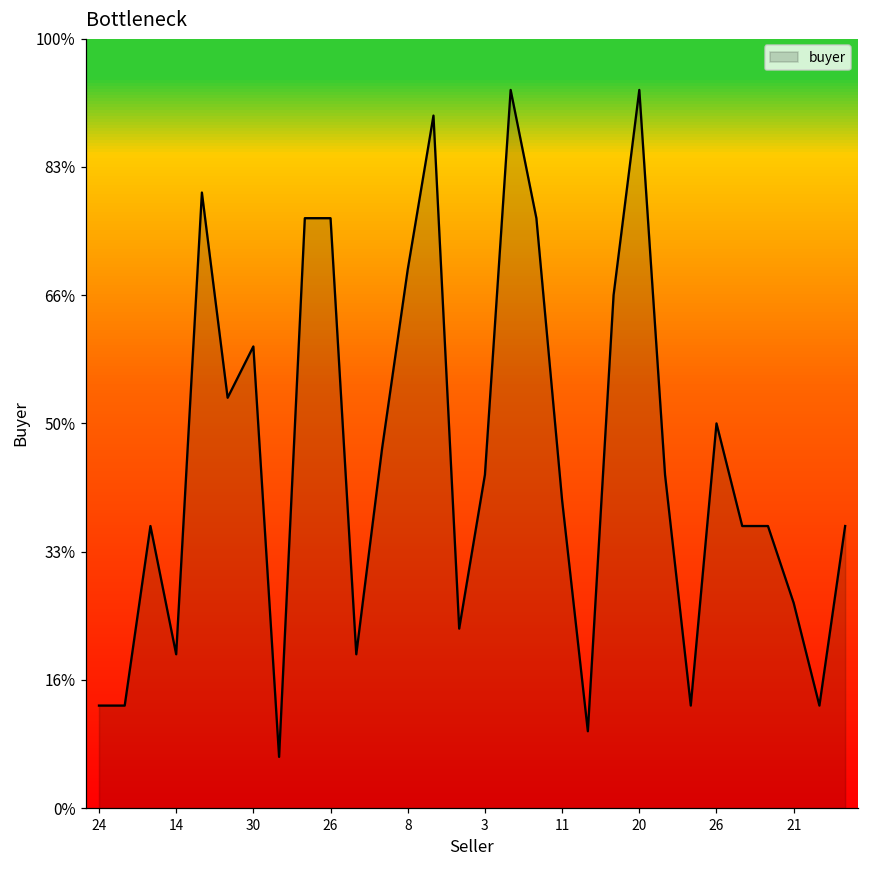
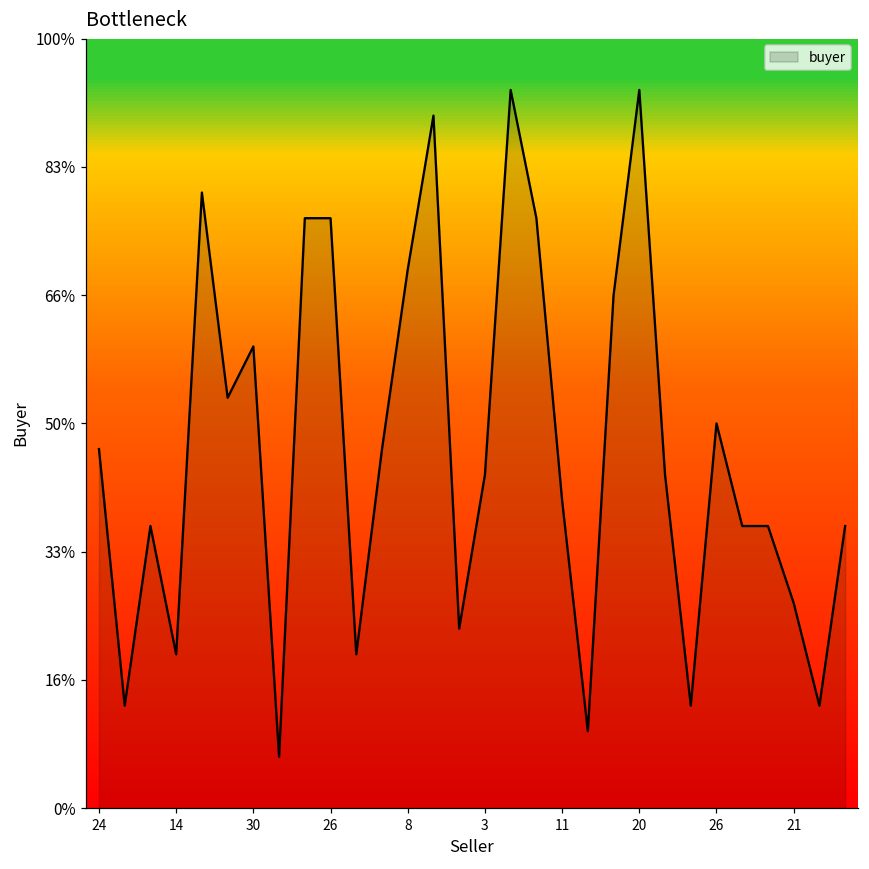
  {
-   "24": "13%",
+   "24": "47%",
    "30": "60%",
    "3": "43%",
    "21": "27%"
  }
